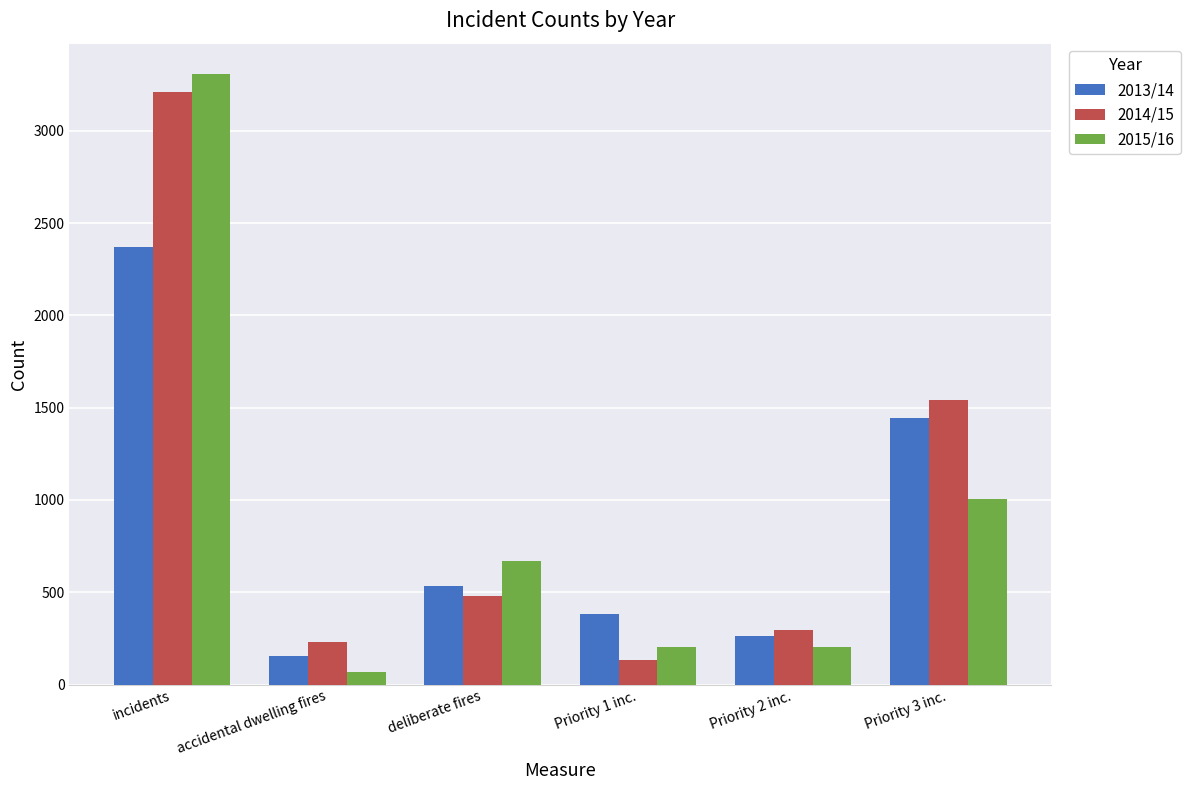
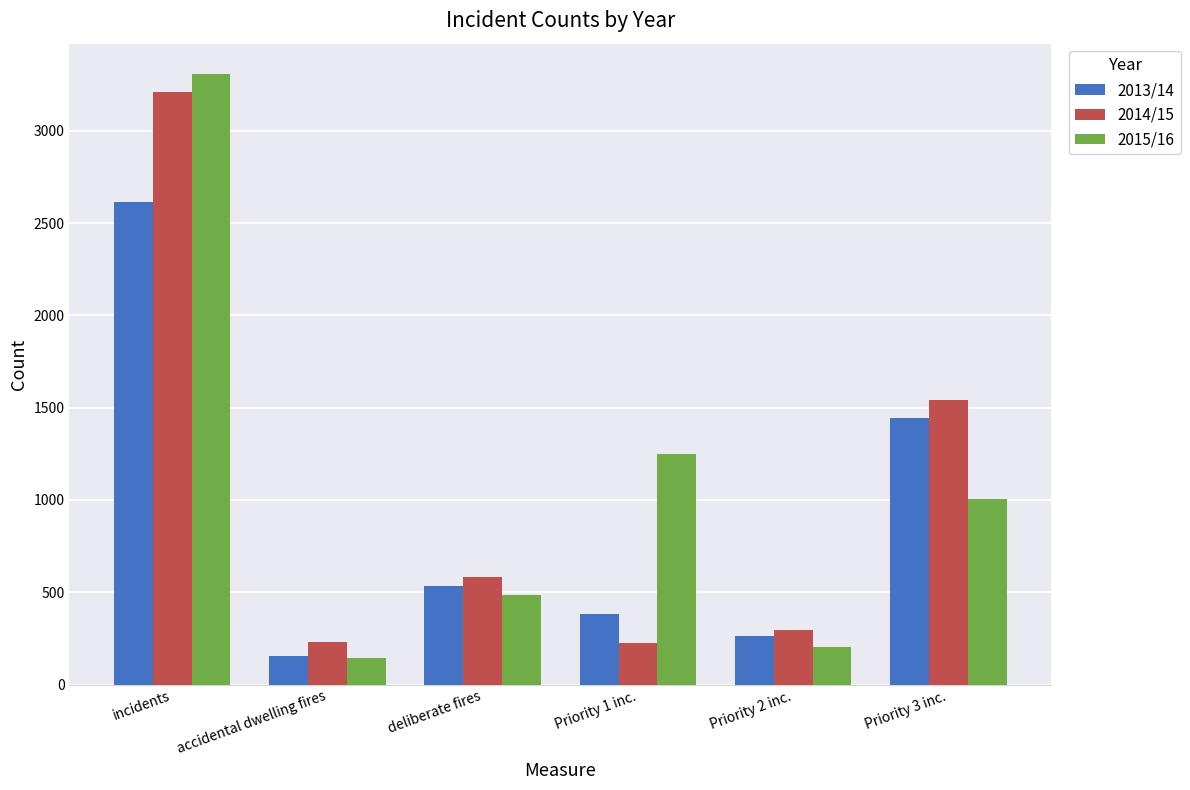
  {
    "2013/14": {
-     "incidents": 2370,
+     "incidents": 2610,
      "accidental dwelling fires": 160,
      "deliberate fires": 530,
      "Priority 1 inc.": 380,
      "Priority 2 inc.": 260,
      "Priority 3 inc.": 1440
    },
    "2014/15": {
      "incidents": 3210,
      "accidental dwelling fires": 230,
-     "deliberate fires": 480,
-     "Priority 1 inc.": 140,
+     "deliberate fires": 580,
+     "Priority 1 inc.": 220,
      "Priority 2 inc.": 300,
      "Priority 3 inc.": 1540
    },
    "2015/16": {
      "incidents": 3310,
-     "accidental dwelling fires": 70,
-     "deliberate fires": 670,
-     "Priority 1 inc.": 210,
+     "accidental dwelling fires": 150,
+     "deliberate fires": 490,
+     "Priority 1 inc.": 1250,
      "Priority 2 inc.": 200,
      "Priority 3 inc.": 1010
    }
  }
